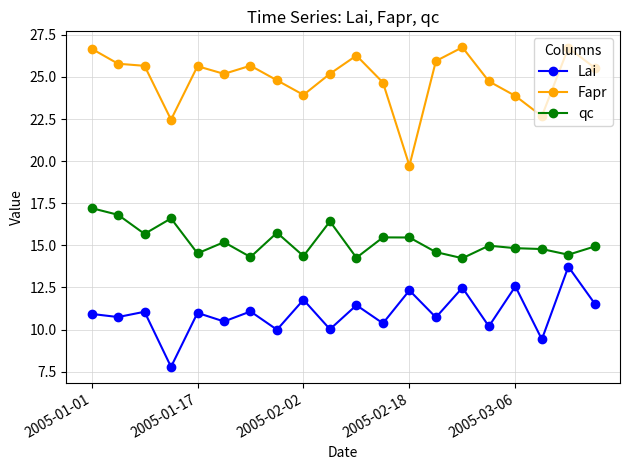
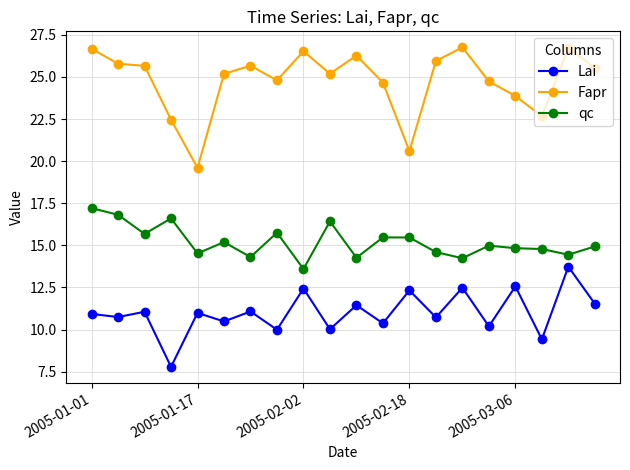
  {
    "Lai": {
      "2005-01-01": 10.9,
      "2005-01-17": 11.0,
-     "2005-02-02": 11.8,
+     "2005-02-02": 12.4,
      "2005-02-18": 12.3,
      "2005-03-06": 12.6
    },
    "Fapr": {
      "2005-01-01": 26.7,
-     "2005-01-17": 25.6,
-     "2005-02-02": 23.9,
-     "2005-02-18": 19.7,
+     "2005-01-17": 19.6,
+     "2005-02-02": 26.5,
+     "2005-02-18": 20.6,
      "2005-03-06": 23.9
    },
    "qc": {
      "2005-01-01": 17.2,
      "2005-01-17": 14.5,
-     "2005-02-02": 14.4,
+     "2005-02-02": 13.6,
      "2005-02-18": 15.5,
      "2005-03-06": 14.8
    }
  }
